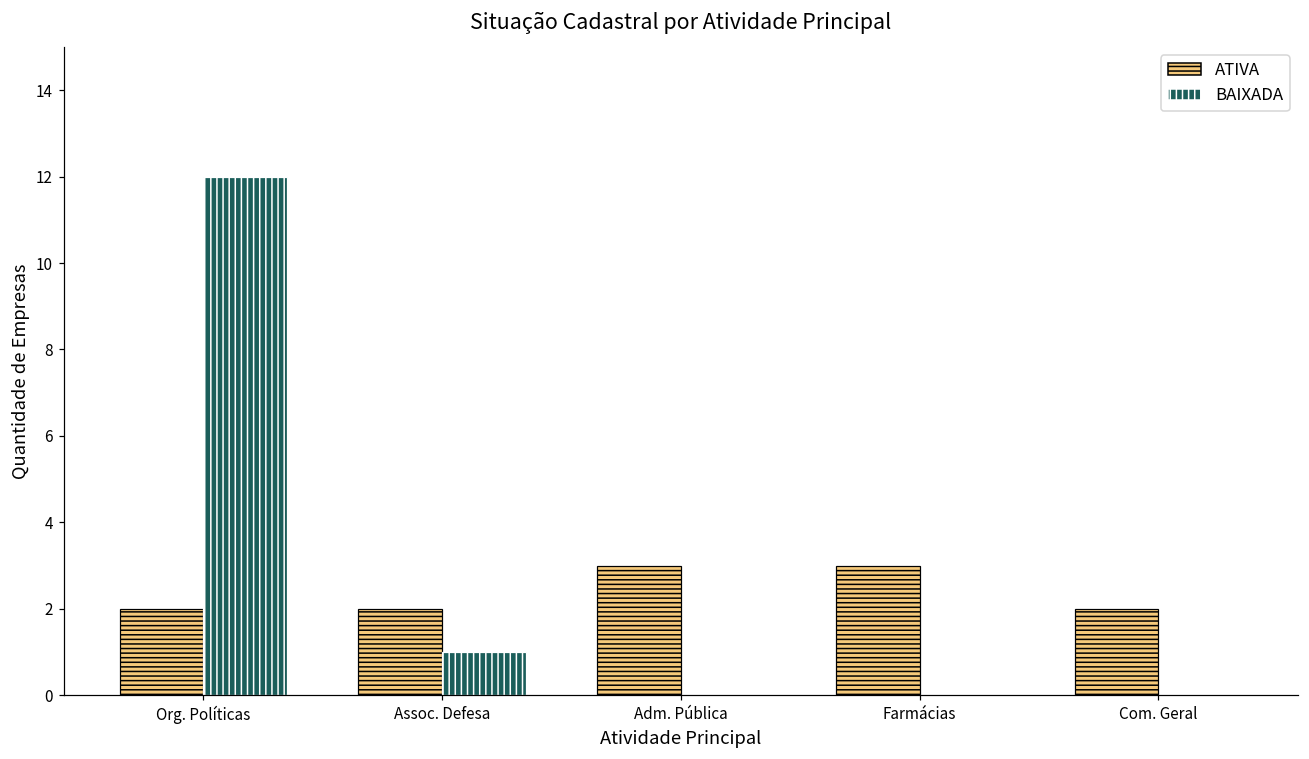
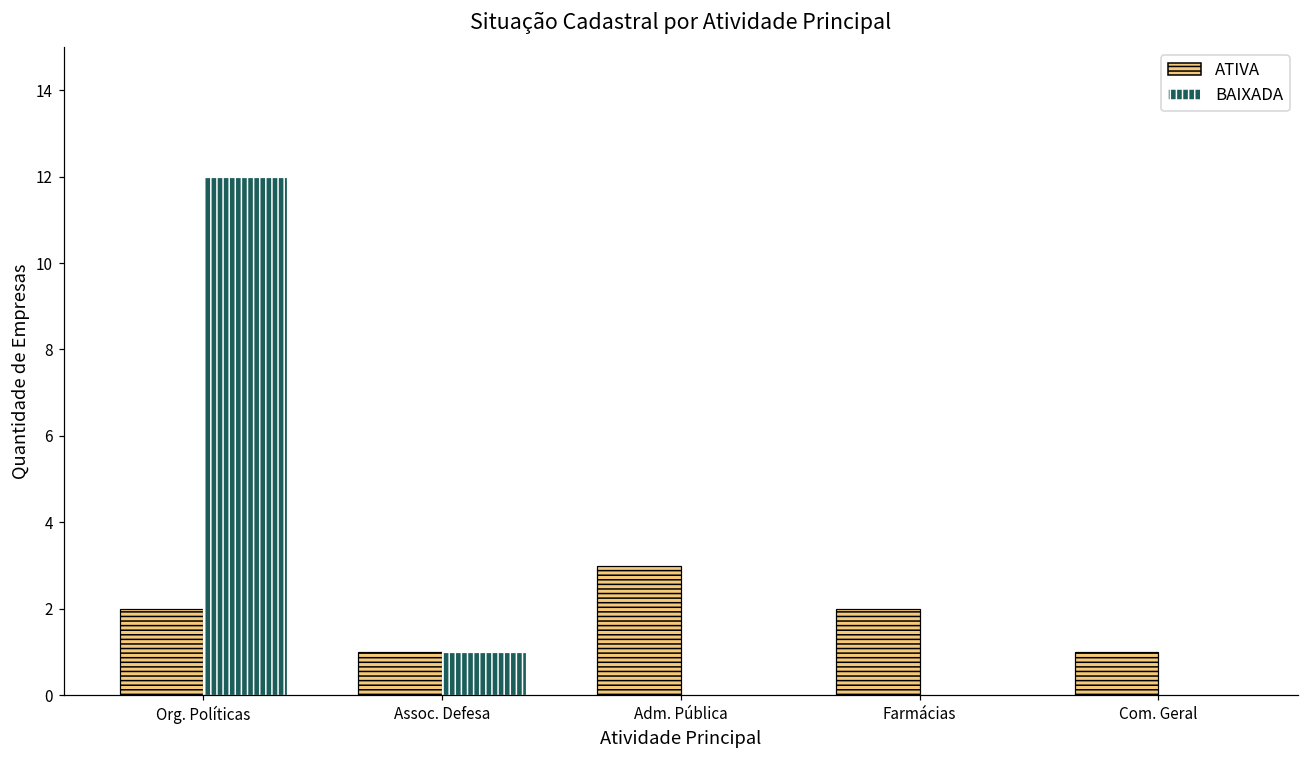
  {
    "ATIVA": {
      "Org. Políticas": 2,
-     "Assoc. Defesa": 2,
+     "Assoc. Defesa": 1,
      "Adm. Pública": 3,
-     "Farmácias": 3,
-     "Com. Geral": 2
+     "Farmácias": 2,
+     "Com. Geral": 1
    },
    "BAIXADA": {
      "Org. Políticas": 12,
      "Assoc. Defesa": 1,
      "Adm. Pública": 0,
      "Farmácias": 0,
      "Com. Geral": 0
    }
  }
